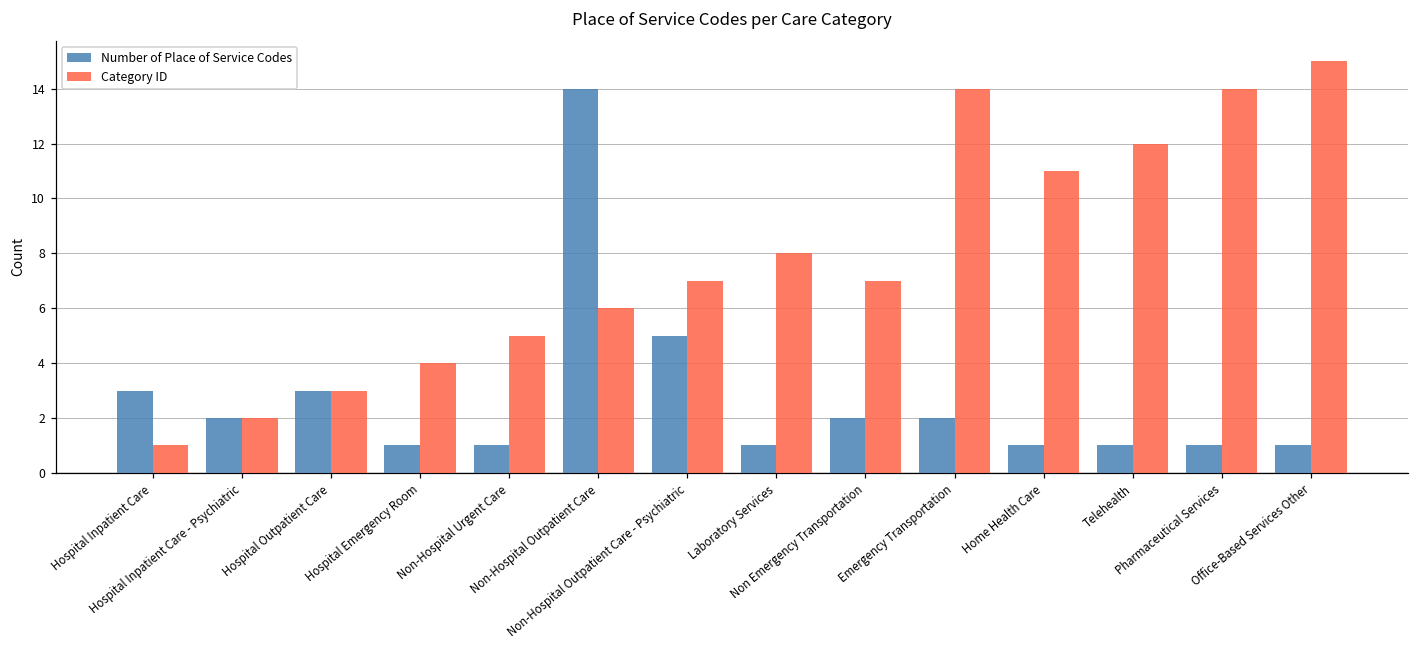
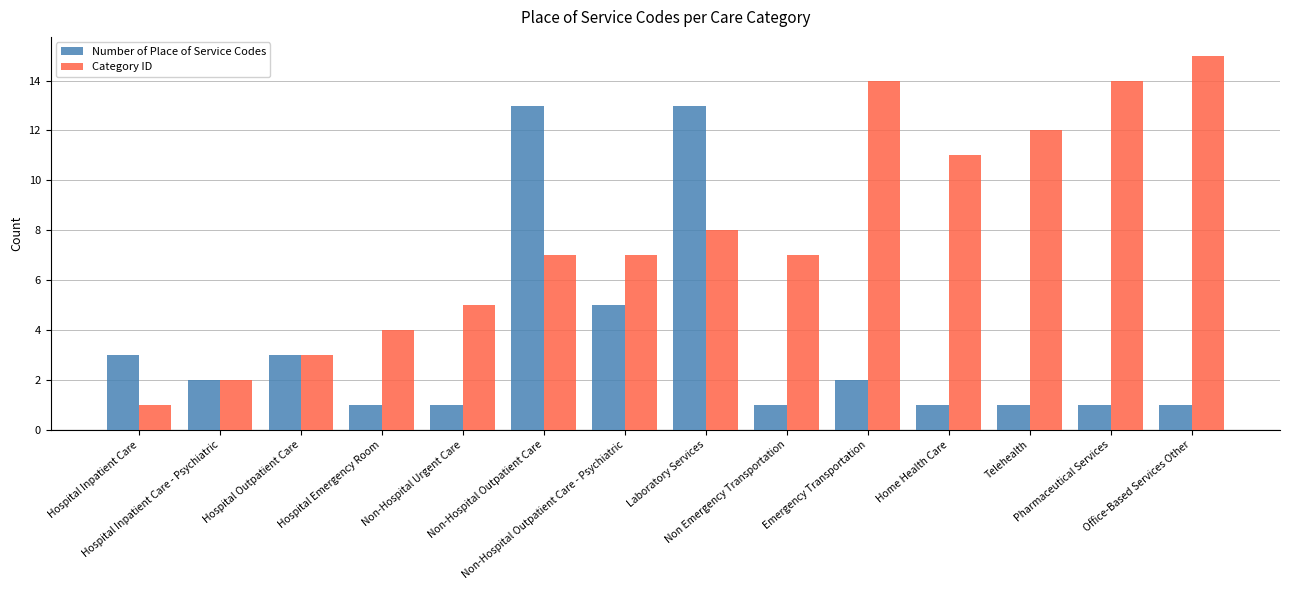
  {
    "Number of Place of Service Codes": {
      "Hospital Inpatient Care": 3,
      "Hospital Inpatient Care - Psychiatric": 2,
      "Hospital Outpatient Care": 3,
      "Hospital Emergency Room": 1,
      "Non-Hospital Urgent Care": 1,
-     "Non-Hospital Outpatient Care": 14,
+     "Non-Hospital Outpatient Care": 13,
      "Non-Hospital Outpatient Care - Psychiatric": 5,
-     "Laboratory Services": 1,
-     "Non Emergency Transportation": 2,
+     "Laboratory Services": 13,
+     "Non Emergency Transportation": 1,
      "Emergency Transportation": 2,
      "Home Health Care": 1,
      "Telehealth": 1,
      "Pharmaceutical Services": 1,
      "Office-Based Services Other": 1
    },
    "Category ID": {
      "Hospital Inpatient Care": 1,
      "Hospital Inpatient Care - Psychiatric": 2,
      "Hospital Outpatient Care": 3,
      "Hospital Emergency Room": 4,
      "Non-Hospital Urgent Care": 5,
-     "Non-Hospital Outpatient Care": 6,
+     "Non-Hospital Outpatient Care": 7,
      "Non-Hospital Outpatient Care - Psychiatric": 7,
      "Laboratory Services": 8,
      "Non Emergency Transportation": 7,
      "Emergency Transportation": 14,
      "Home Health Care": 11,
      "Telehealth": 12,
      "Pharmaceutical Services": 14,
      "Office-Based Services Other": 15
    }
  }
